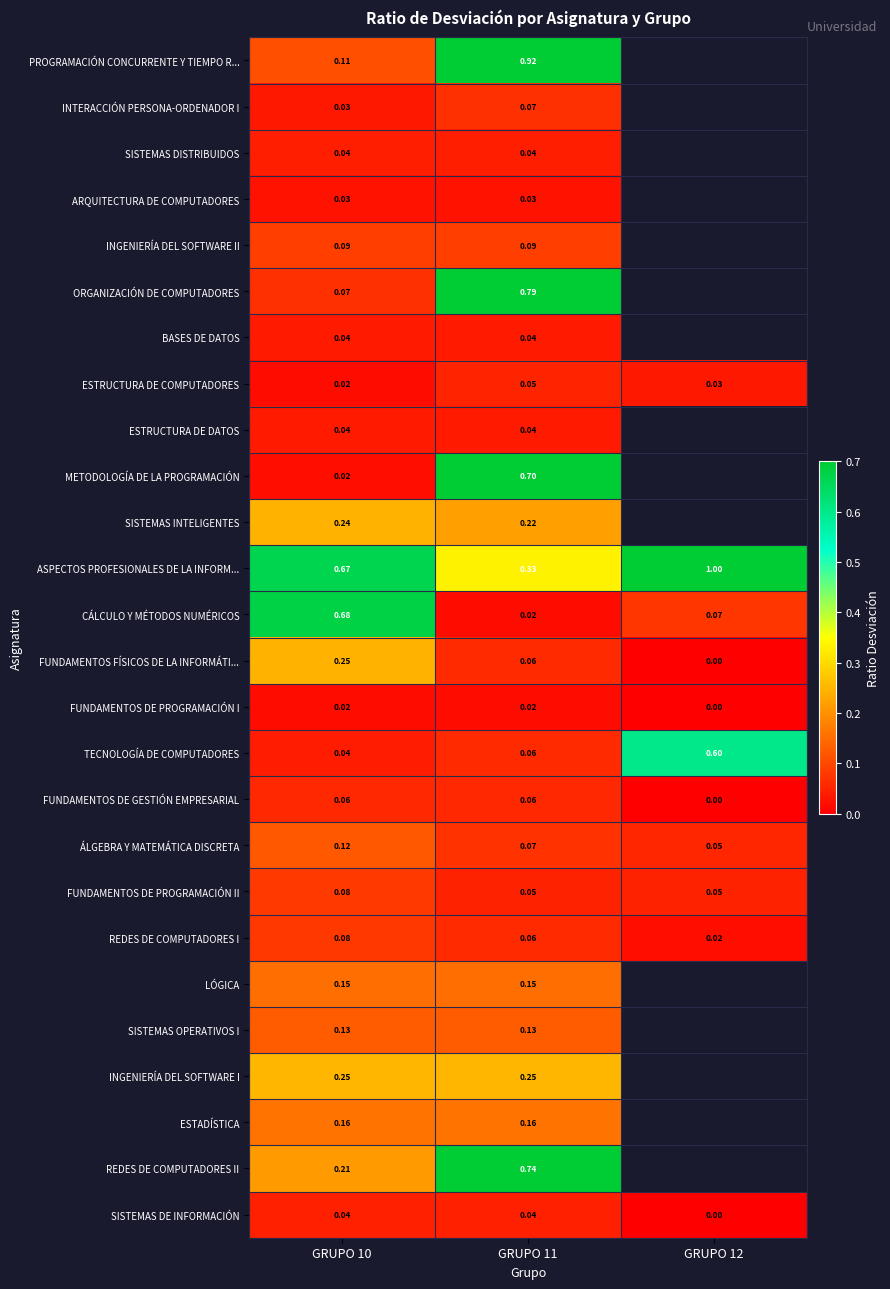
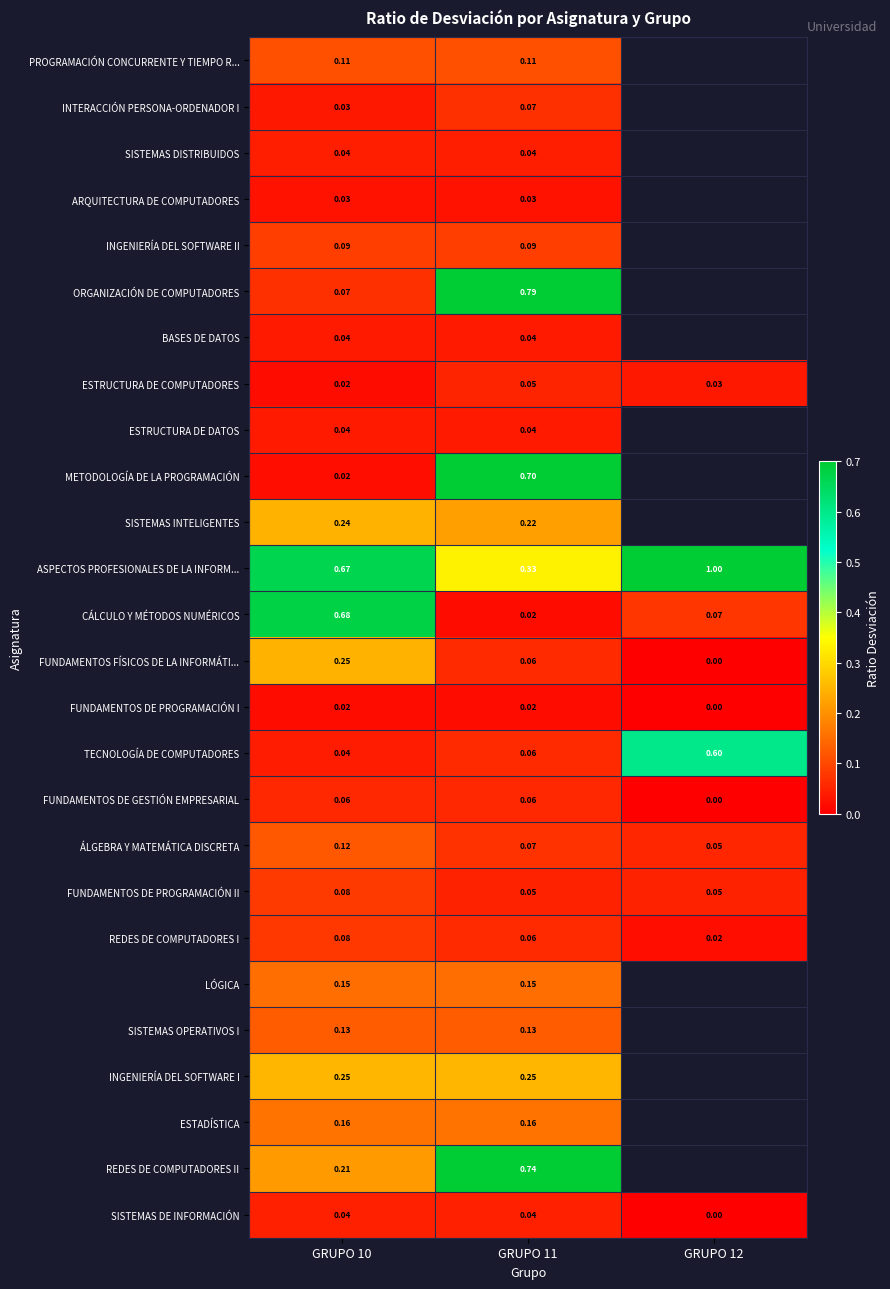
  {
    "PROGRAMACIÓN CONCURRENTE Y TIEMPO R...": {
      "GRUPO 10": 0.11,
-     "GRUPO 11": 0.92
+     "GRUPO 11": 0.11
    },
    "INTERACCIÓN PERSONA-ORDENADOR I": {
      "GRUPO 10": 0.03,
      "GRUPO 11": 0.07
    },
    "SISTEMAS DISTRIBUIDOS": {
      "GRUPO 10": 0.04,
      "GRUPO 11": 0.04
    },
    "ARQUITECTURA DE COMPUTADORES": {
      "GRUPO 10": 0.03,
      "GRUPO 11": 0.03
    },
    "INGENIERÍA DEL SOFTWARE II": {
      "GRUPO 10": 0.09,
      "GRUPO 11": 0.09
    },
    "ORGANIZACIÓN DE COMPUTADORES": {
      "GRUPO 10": 0.07,
      "GRUPO 11": 0.79
    },
    "BASES DE DATOS": {
      "GRUPO 10": 0.04,
      "GRUPO 11": 0.04
    },
    "ESTRUCTURA DE COMPUTADORES": {
      "GRUPO 10": 0.02,
      "GRUPO 11": 0.05,
      "GRUPO 12": 0.03
    },
    "ESTRUCTURA DE DATOS": {
      "GRUPO 10": 0.04,
      "GRUPO 11": 0.04
    },
    "METODOLOGÍA DE LA PROGRAMACIÓN": {
      "GRUPO 10": 0.02,
      "GRUPO 11": 0.70
    },
    "SISTEMAS INTELIGENTES": {
      "GRUPO 10": 0.24,
      "GRUPO 11": 0.22
    },
    "ASPECTOS PROFESIONALES DE LA INFORM...": {
      "GRUPO 10": 0.67,
      "GRUPO 11": 0.33,
      "GRUPO 12": 1.00
    },
    "CÁLCULO Y MÉTODOS NUMÉRICOS": {
      "GRUPO 10": 0.68,
      "GRUPO 11": 0.02,
      "GRUPO 12": 0.07
    },
    "FUNDAMENTOS FÍSICOS DE LA INFORMÁTI...": {
      "GRUPO 10": 0.25,
      "GRUPO 11": 0.06,
      "GRUPO 12": 0.00
    },
    "FUNDAMENTOS DE PROGRAMACIÓN I": {
      "GRUPO 10": 0.02,
      "GRUPO 11": 0.02,
      "GRUPO 12": 0.00
    },
    "TECNOLOGÍA DE COMPUTADORES": {
      "GRUPO 10": 0.04,
      "GRUPO 11": 0.06,
      "GRUPO 12": 0.60
    },
    "FUNDAMENTOS DE GESTIÓN EMPRESARIAL": {
      "GRUPO 10": 0.06,
      "GRUPO 11": 0.06,
      "GRUPO 12": 0.00
    },
    "ÁLGEBRA Y MATEMÁTICA DISCRETA": {
      "GRUPO 10": 0.12,
      "GRUPO 11": 0.07,
      "GRUPO 12": 0.05
    },
    "FUNDAMENTOS DE PROGRAMACIÓN II": {
      "GRUPO 10": 0.08,
      "GRUPO 11": 0.05,
      "GRUPO 12": 0.05
    },
    "REDES DE COMPUTADORES I": {
      "GRUPO 10": 0.08,
      "GRUPO 11": 0.06,
      "GRUPO 12": 0.02
    },
    "LÓGICA": {
      "GRUPO 10": 0.15,
      "GRUPO 11": 0.15
    },
    "SISTEMAS OPERATIVOS I": {
      "GRUPO 10": 0.13,
      "GRUPO 11": 0.13
    },
    "INGENIERÍA DEL SOFTWARE I": {
      "GRUPO 10": 0.25,
      "GRUPO 11": 0.25
    },
    "ESTADÍSTICA": {
      "GRUPO 10": 0.16,
      "GRUPO 11": 0.16
    },
    "REDES DE COMPUTADORES II": {
      "GRUPO 10": 0.21,
      "GRUPO 11": 0.74
    },
    "SISTEMAS DE INFORMACIÓN": {
      "GRUPO 10": 0.04,
      "GRUPO 11": 0.04,
      "GRUPO 12": 0.00
    }
  }
